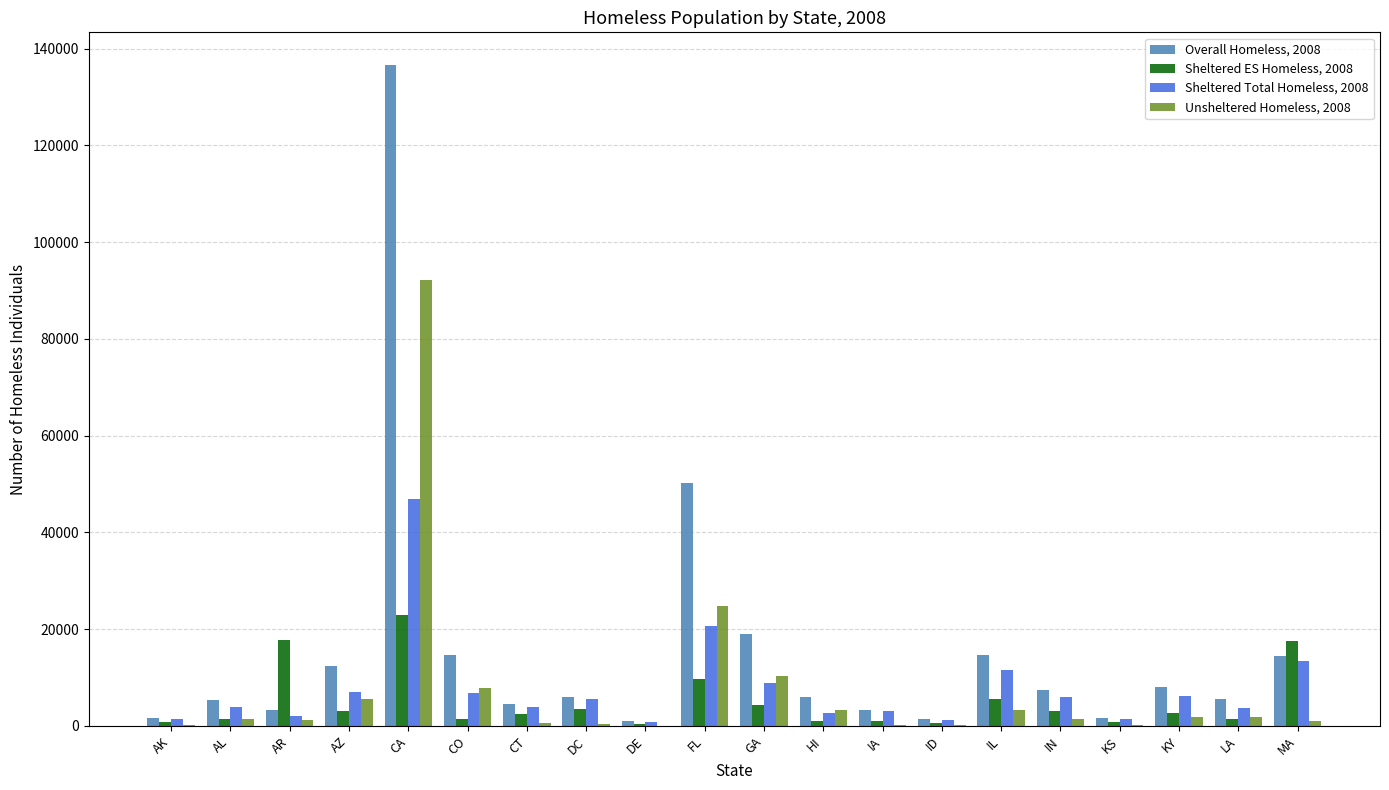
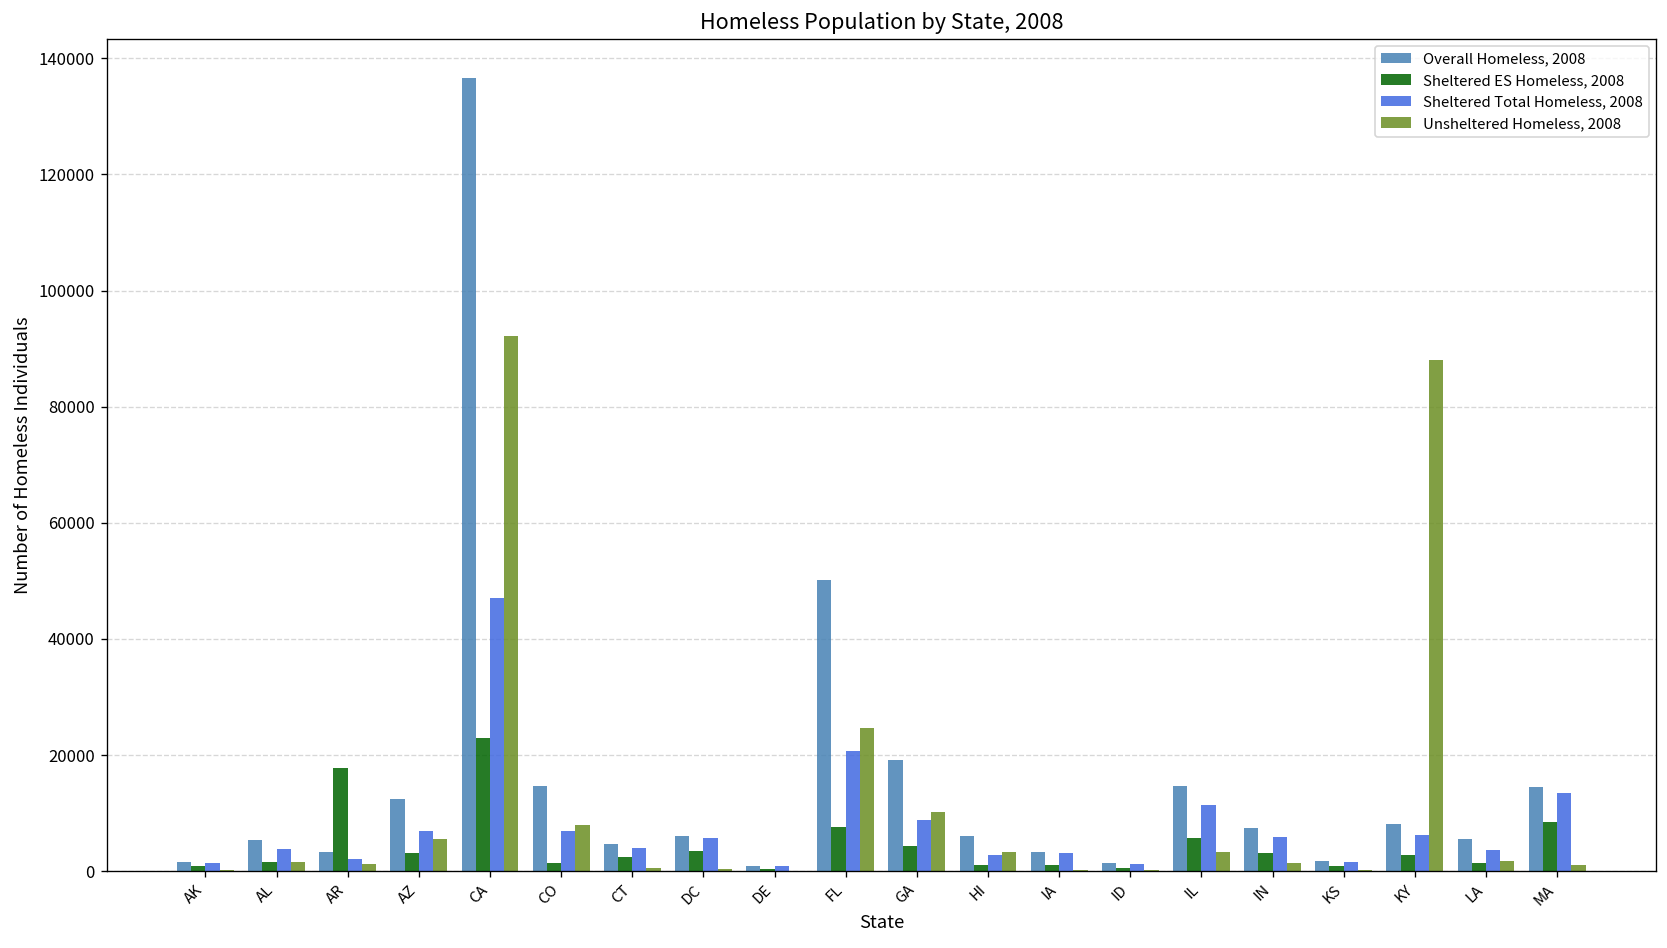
  {
    "Sheltered ES Homeless, 2008": {
      "AK": 1000,
      "AL": 2000,
      "AR": 18000,
      "AZ": 3000,
      "CA": 23000,
      "CO": 1000,
      "CT": 2000,
      "DC": 3000,
-     "FL": 10000,
+     "FL": 8000,
      "GA": 4000,
      "HI": 1000,
      "IA": 1000,
      "ID": 1000,
      "IL": 6000,
      "IN": 3000,
      "KS": 1000,
      "KY": 3000,
      "LA": 1000,
-     "MA": 18000
+     "MA": 8000
    },
    "Unsheltered Homeless, 2008": {
      "AL": 2000,
      "AR": 1000,
      "AZ": 6000,
      "CA": 92000,
      "CO": 8000,
      "CT": 1000,
      "FL": 25000,
      "GA": 10000,
      "HI": 3000,
      "IL": 3000,
      "IN": 1000,
-     "KY": 2000,
+     "KY": 88000,
      "LA": 2000,
      "MA": 1000
    }
  }
